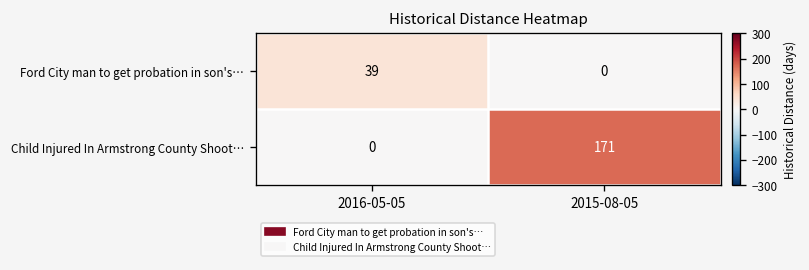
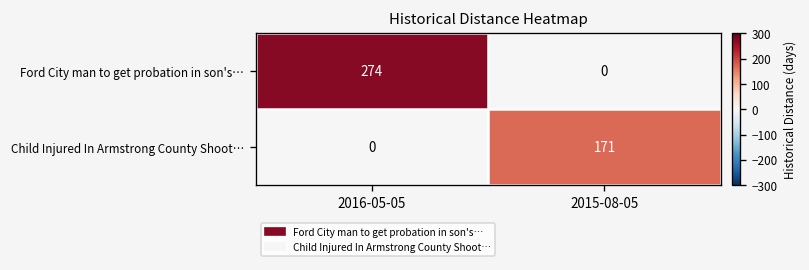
  {
    "Ford City man to get probation in son's…": {
-     "2016-05-05": 39,
+     "2016-05-05": 274,
      "2015-08-05": 0
    },
    "Child Injured In Armstrong County Shoot…": {
      "2016-05-05": 0,
      "2015-08-05": 171
    }
  }
